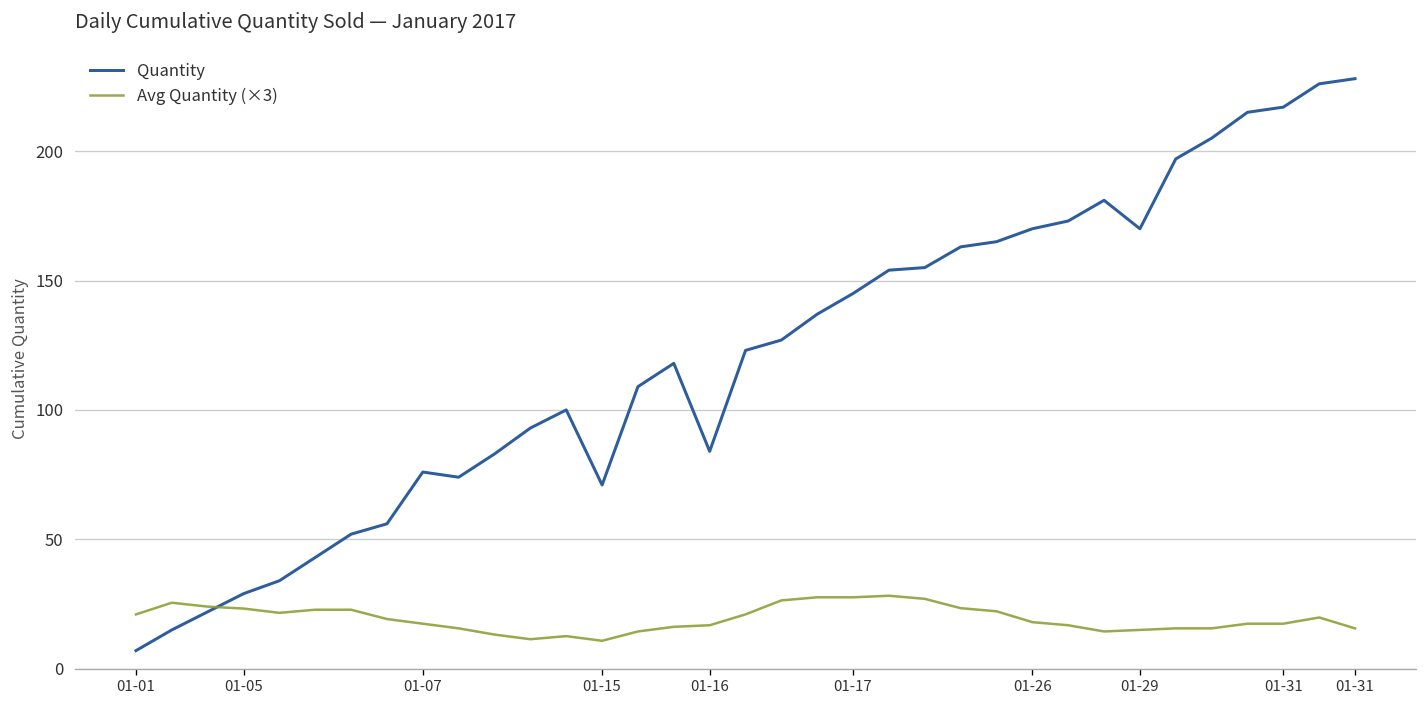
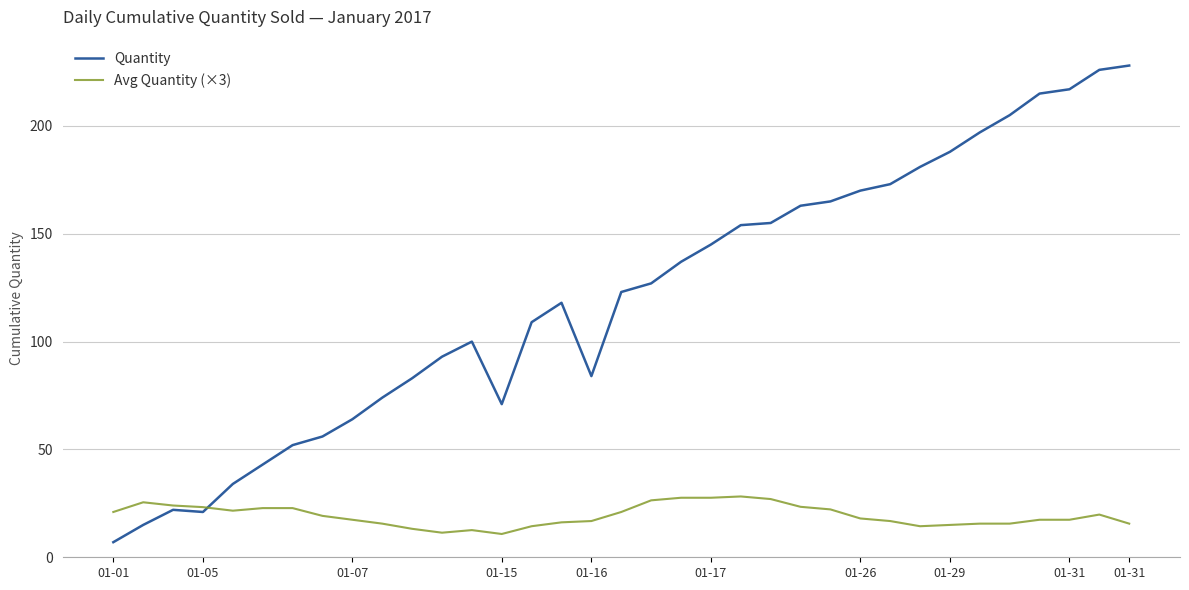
  {
    "Quantity": {
      "01-01": 7,
-     "01-05": 29,
-     "01-07": 76,
+     "01-05": 21,
+     "01-07": 64,
      "01-15": 71,
      "01-16": 84,
      "01-17": 145,
      "01-26": 170,
-     "01-29": 170
+     "01-29": 188
    },
    "Avg Quantity (×3)": {
      "01-01": 21,
      "01-05": 23,
      "01-07": 17,
      "01-15": 11,
      "01-16": 17,
      "01-17": 28,
      "01-26": 18,
      "01-29": 15
    }
  }
